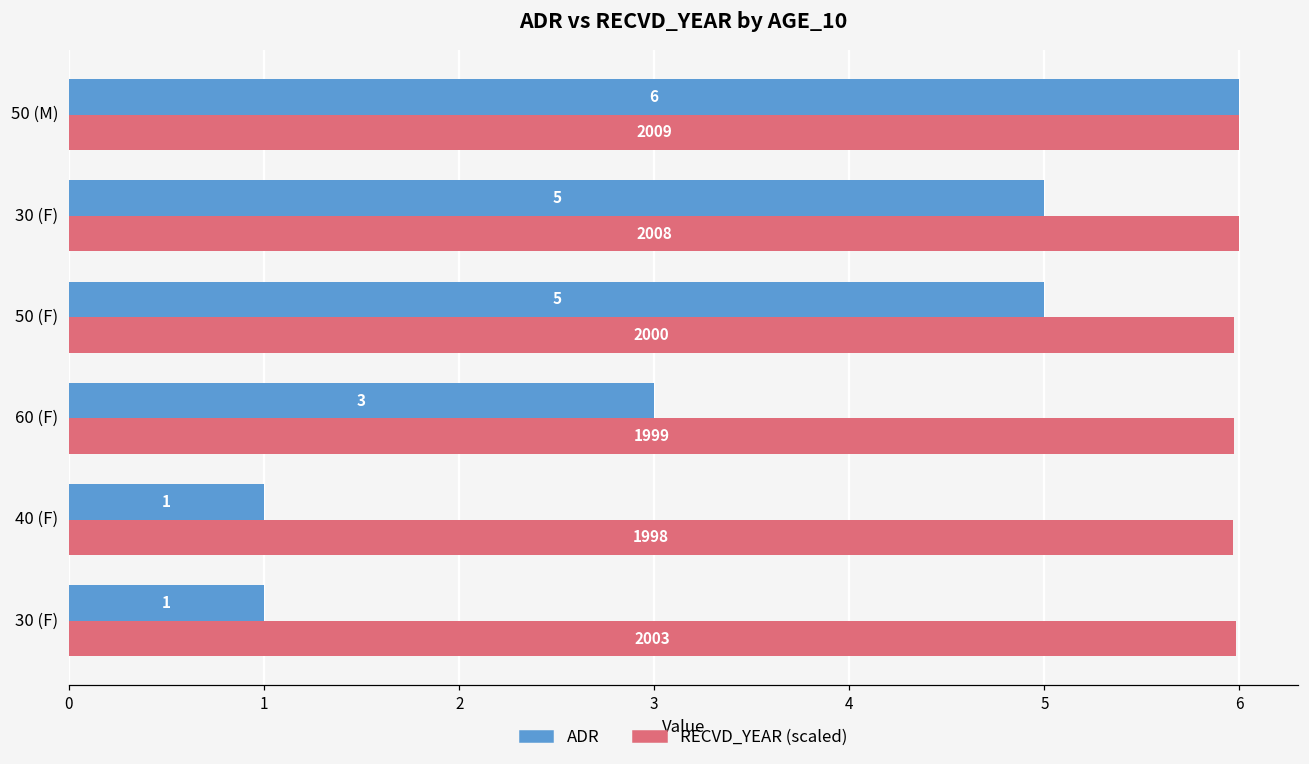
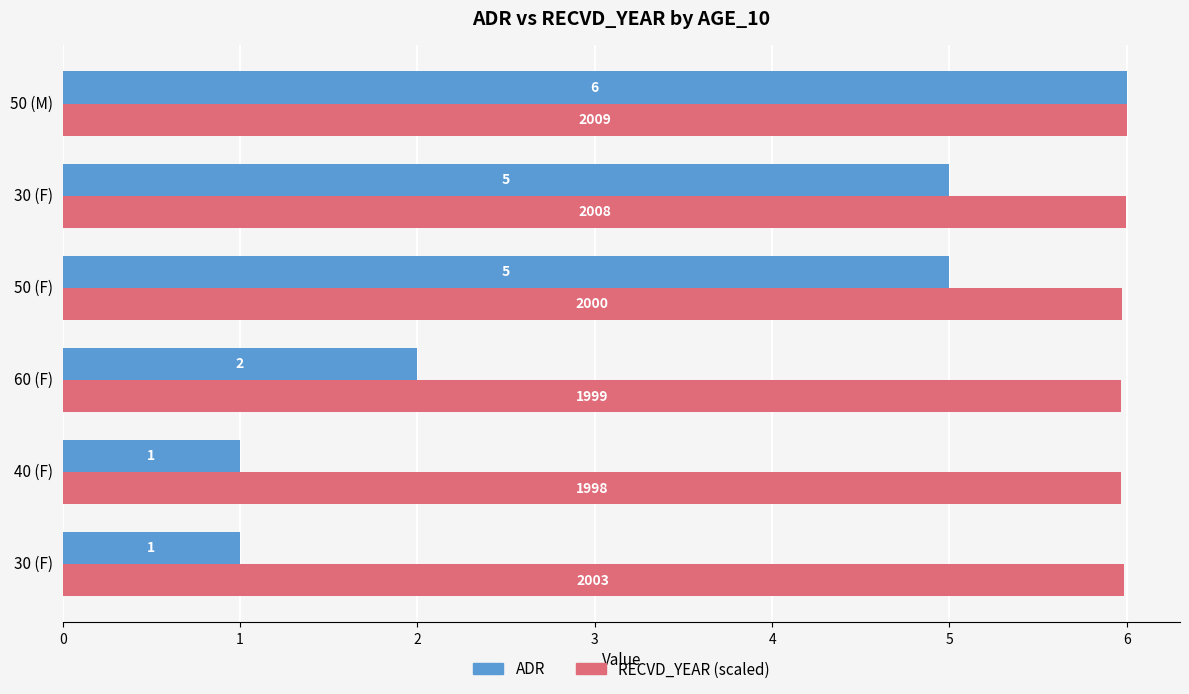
  {
    "ADR": {
      "50 (M)": 6,
      "50 (F)": 5,
-     "60 (F)": 3,
+     "60 (F)": 2,
      "40 (F)": 1
    }
  }
